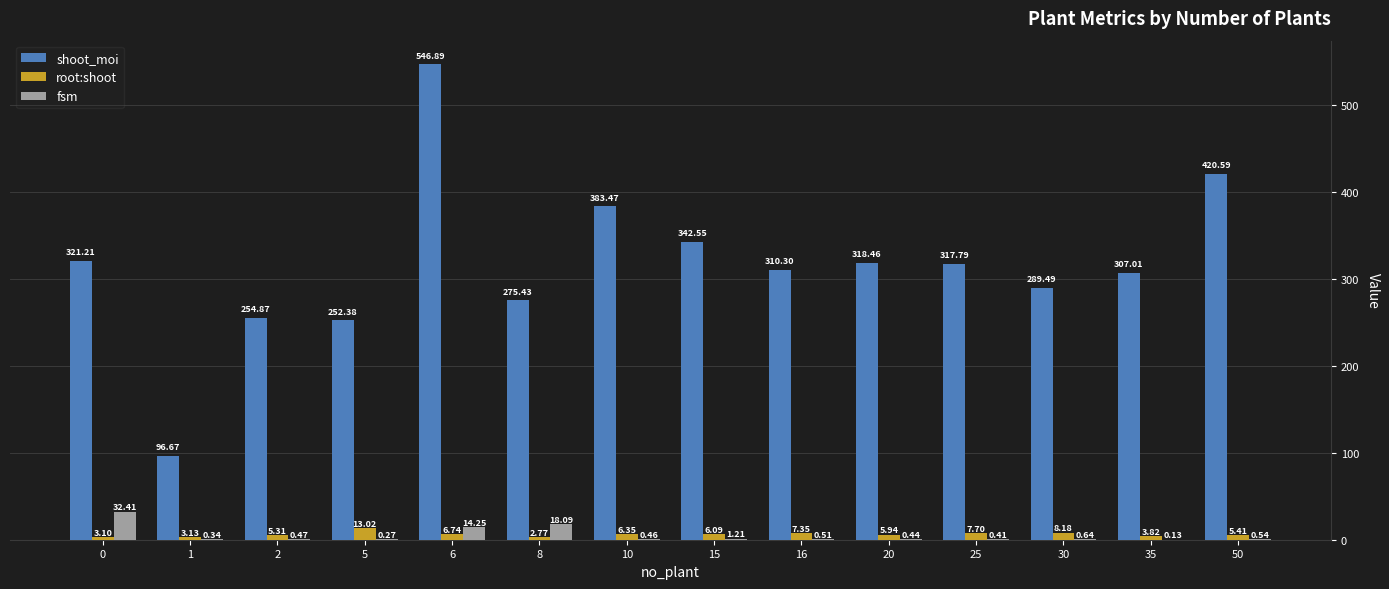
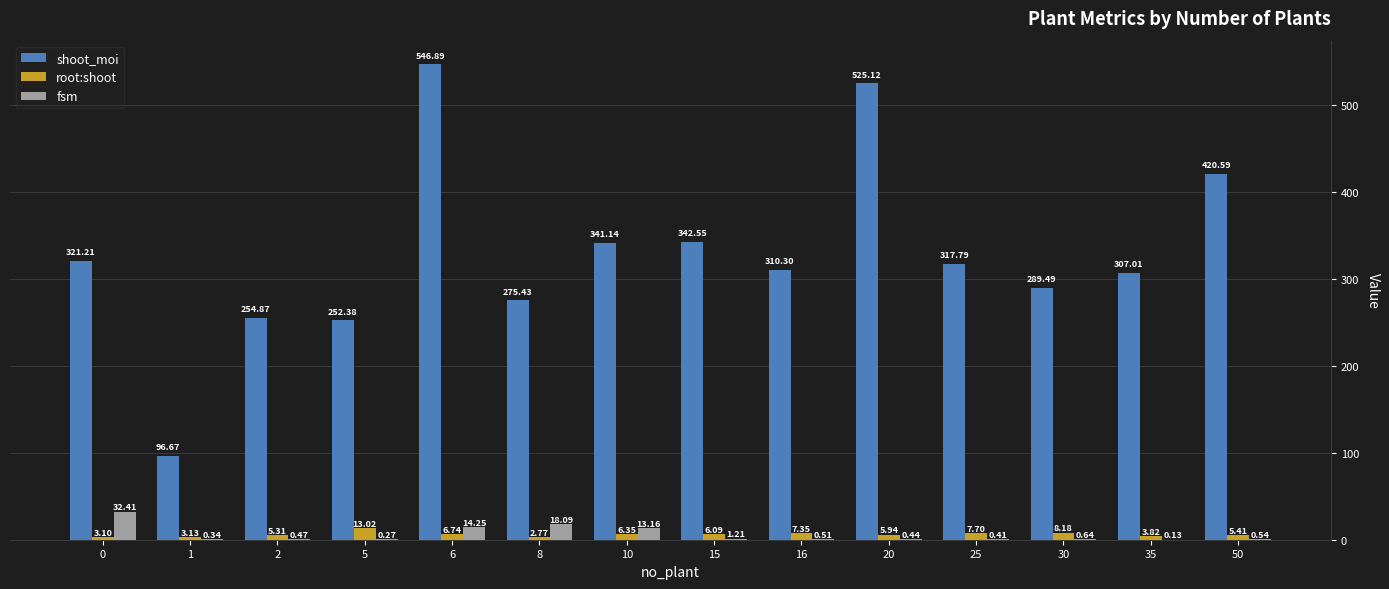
  {
    "shoot_moi": {
      "0": 321.21,
      "1": 96.67,
      "2": 254.87,
      "5": 252.38,
      "6": 546.89,
      "8": 275.43,
-     "10": 383.47,
+     "10": 341.14,
      "15": 342.55,
      "16": 310.30,
-     "20": 318.46,
+     "20": 525.12,
      "25": 317.79,
      "30": 289.49,
      "35": 307.01,
      "50": 420.59
    },
    "root:shoot": {
      "0": 3.10,
      "1": 3.13,
      "2": 5.31,
      "5": 13.02,
      "6": 6.74,
      "8": 2.77,
      "10": 6.35,
      "15": 6.09,
      "16": 7.35,
      "20": 5.94,
      "25": 7.70,
      "30": 8.18,
      "35": 3.82,
      "50": 5.41
    },
    "fsm": {
      "0": 32.41,
      "1": 0.34,
      "2": 0.47,
      "5": 0.27,
      "6": 14.25,
      "8": 18.09,
-     "10": 0.46,
+     "10": 13.16,
      "15": 1.21,
      "16": 0.51,
      "20": 0.44,
      "25": 0.41,
      "30": 0.64,
      "35": 0.13,
      "50": 0.54
    }
  }
